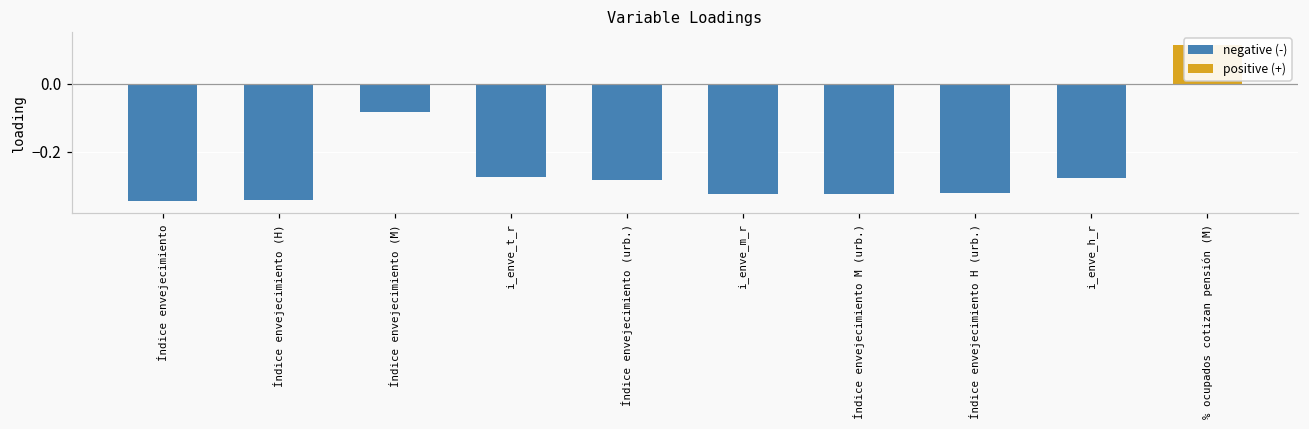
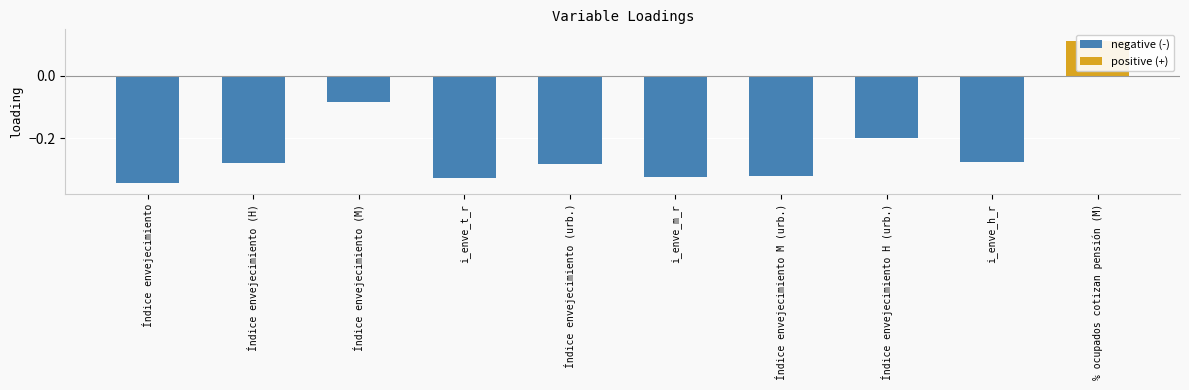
  {
    "Índice envejecimiento": -0.34,
-   "Índice envejecimiento (H)": -0.34,
+   "Índice envejecimiento (H)": -0.28,
    "Índice envejecimiento (M)": -0.08,
-   "i_enve_t_r": -0.27,
+   "i_enve_t_r": -0.33,
    "Índice envejecimiento (urb.)": -0.28,
    "i_enve_m_r": -0.32,
    "Índice envejecimiento M (urb.)": -0.32,
-   "Índice envejecimiento H (urb.)": -0.32,
+   "Índice envejecimiento H (urb.)": -0.20,
    "i_enve_h_r": -0.28
  }
